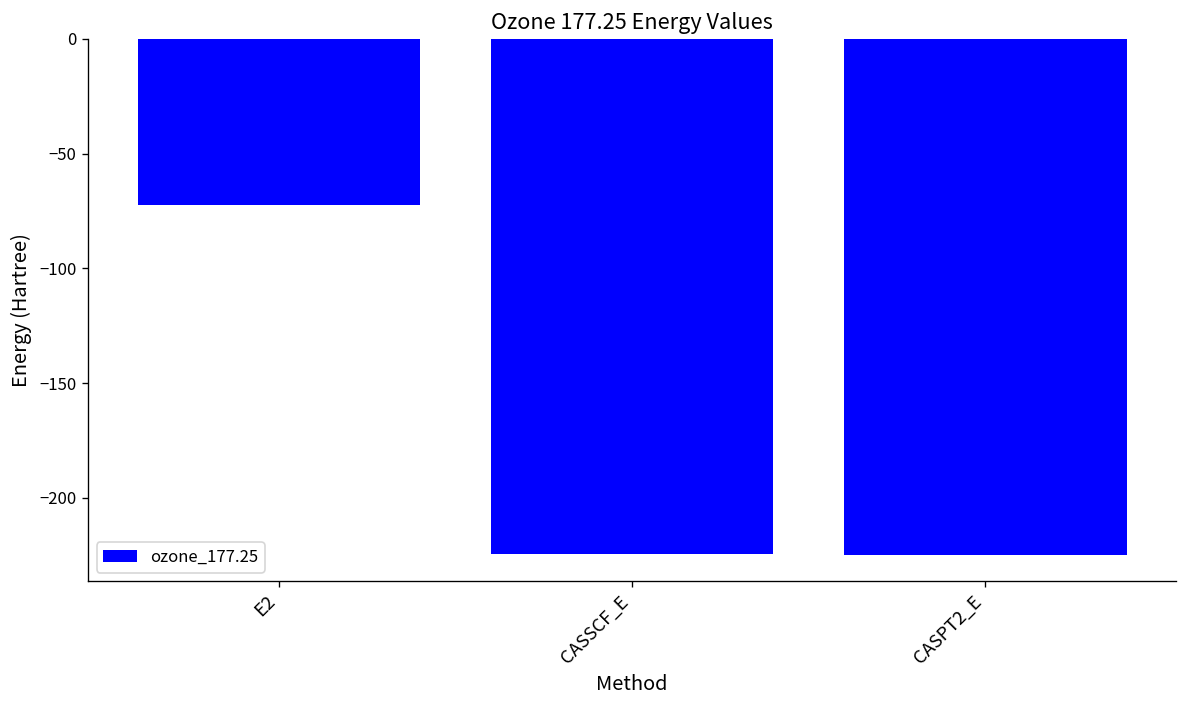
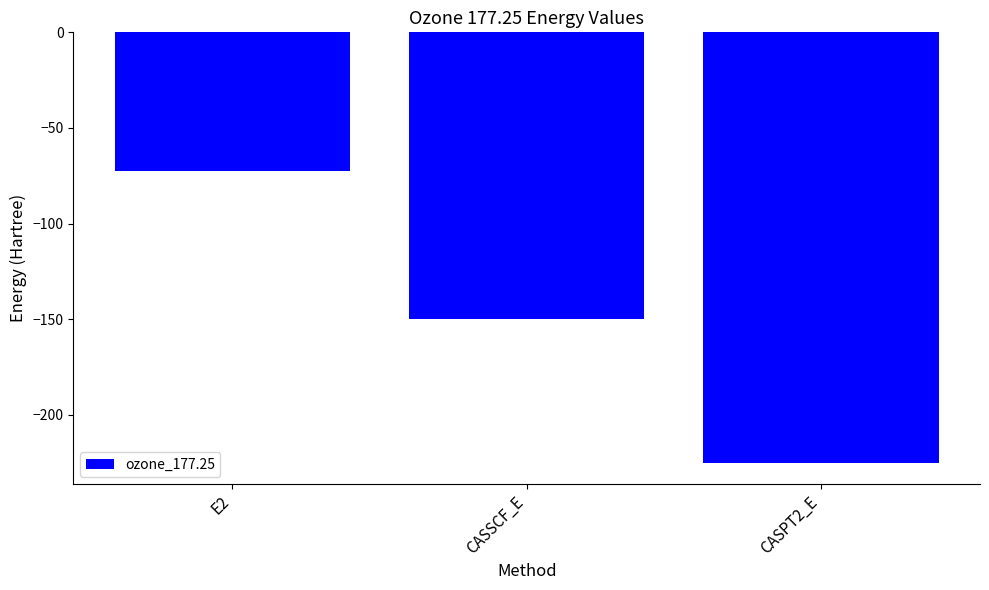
  {
    "E2": -72,
-   "CASSCF_E": -224,
+   "CASSCF_E": -150,
    "CASPT2_E": -225
  }
